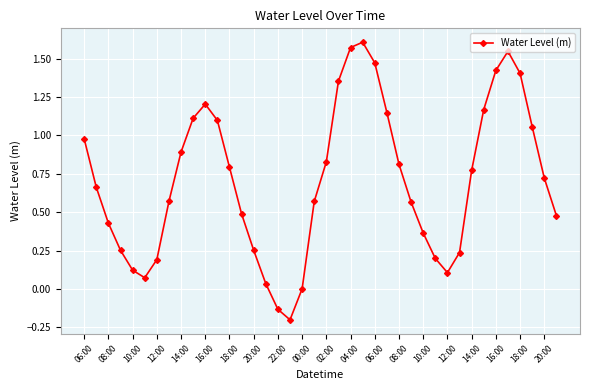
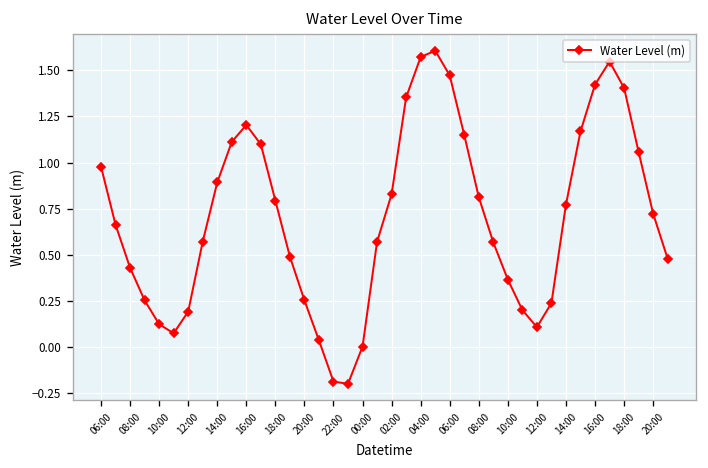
  {
-   "22:00": -0.13,
+   "22:00": -0.19,
    "00:00": 0.00,
    "02:00": 0.83,
    "04:00": 1.57
  }
